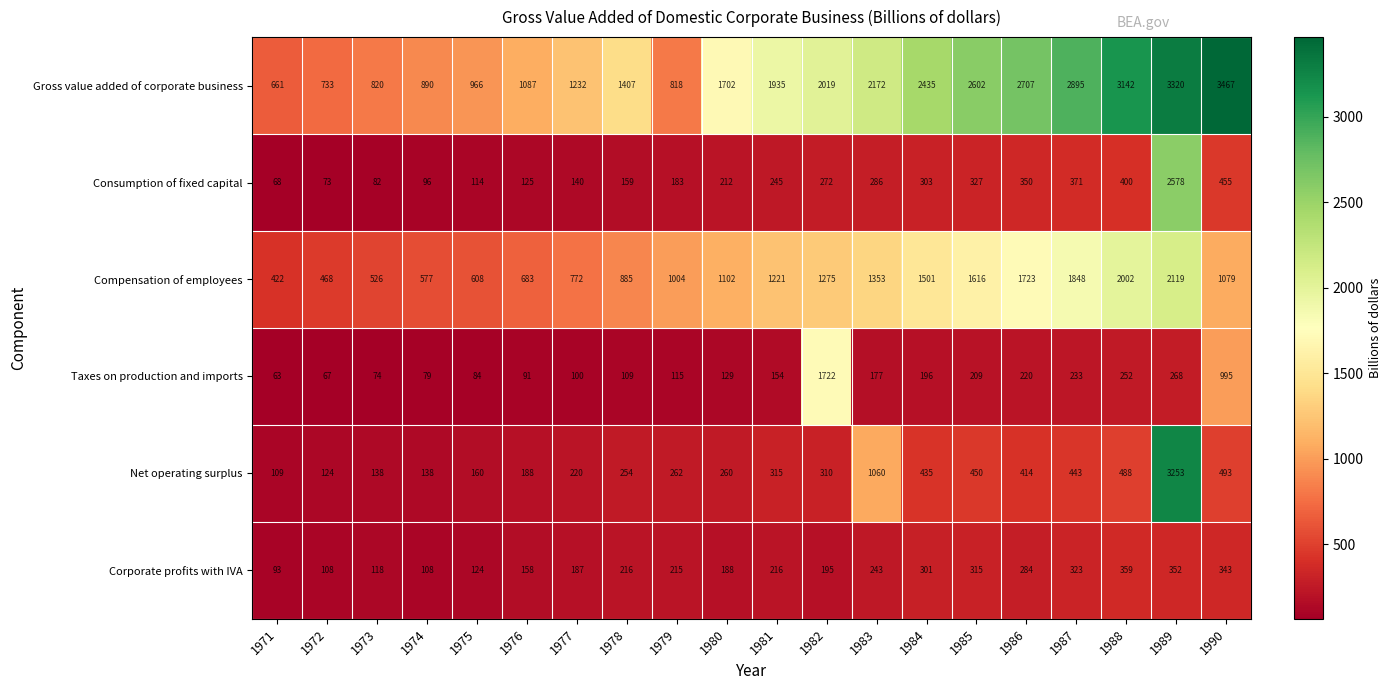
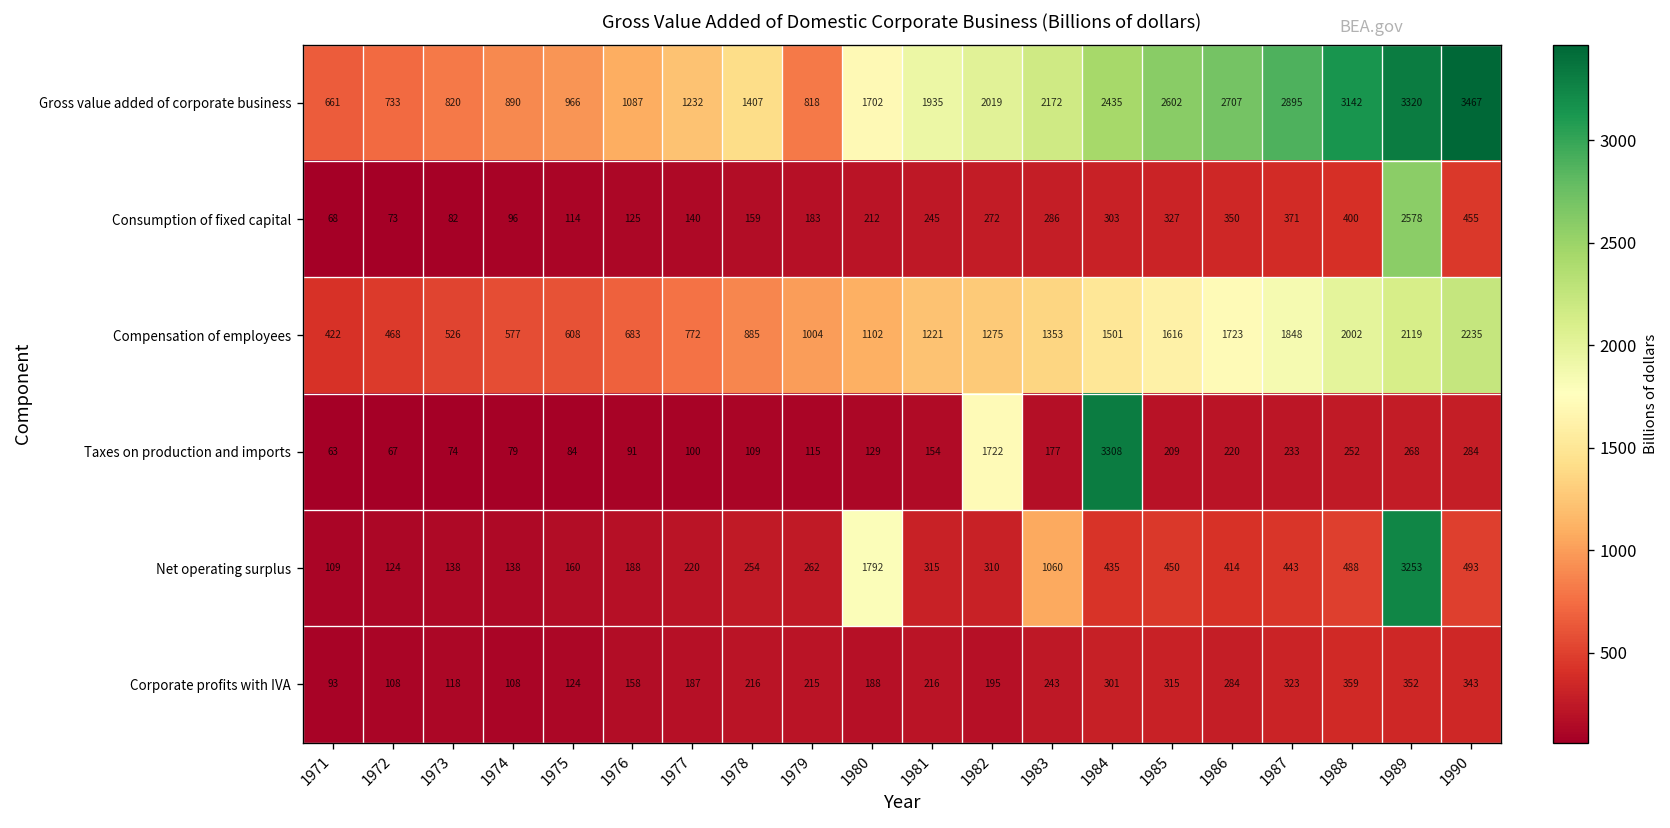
  {
    "Gross value added of corporate business": {
      "1971": 661,
      "1972": 733,
      "1973": 820,
      "1974": 890,
      "1975": 966,
      "1976": 1087,
      "1977": 1232,
      "1978": 1407,
      "1979": 818,
      "1980": 1702,
      "1981": 1935,
      "1982": 2019,
      "1983": 2172,
      "1984": 2435,
      "1985": 2602,
      "1986": 2707,
      "1987": 2895,
      "1988": 3142,
      "1989": 3320,
      "1990": 3467
    },
    "Consumption of fixed capital": {
      "1971": 68,
      "1972": 73,
      "1973": 82,
      "1974": 96,
      "1975": 114,
      "1976": 125,
      "1977": 140,
      "1978": 159,
      "1979": 183,
      "1980": 212,
      "1981": 245,
      "1982": 272,
      "1983": 286,
      "1984": 303,
      "1985": 327,
      "1986": 350,
      "1987": 371,
      "1988": 400,
      "1989": 2578,
      "1990": 455
    },
    "Compensation of employees": {
      "1971": 422,
      "1972": 468,
      "1973": 526,
      "1974": 577,
      "1975": 608,
      "1976": 683,
      "1977": 772,
      "1978": 885,
      "1979": 1004,
      "1980": 1102,
      "1981": 1221,
      "1982": 1275,
      "1983": 1353,
      "1984": 1501,
      "1985": 1616,
      "1986": 1723,
      "1987": 1848,
      "1988": 2002,
      "1989": 2119,
-     "1990": 1079
+     "1990": 2235
    },
    "Taxes on production and imports": {
      "1971": 63,
      "1972": 67,
      "1973": 74,
      "1974": 79,
      "1975": 84,
      "1976": 91,
      "1977": 100,
      "1978": 109,
      "1979": 115,
      "1980": 129,
      "1981": 154,
      "1982": 1722,
      "1983": 177,
-     "1984": 196,
+     "1984": 3308,
      "1985": 209,
      "1986": 220,
      "1987": 233,
      "1988": 252,
      "1989": 268,
-     "1990": 995
+     "1990": 284
    },
    "Net operating surplus": {
      "1971": 109,
      "1972": 124,
      "1973": 138,
      "1974": 138,
      "1975": 160,
      "1976": 188,
      "1977": 220,
      "1978": 254,
      "1979": 262,
-     "1980": 260,
+     "1980": 1792,
      "1981": 315,
      "1982": 310,
      "1983": 1060,
      "1984": 435,
      "1985": 450,
      "1986": 414,
      "1987": 443,
      "1988": 488,
      "1989": 3253,
      "1990": 493
    },
    "Corporate profits with IVA": {
      "1971": 93,
      "1972": 108,
      "1973": 118,
      "1974": 108,
      "1975": 124,
      "1976": 158,
      "1977": 187,
      "1978": 216,
      "1979": 215,
      "1980": 188,
      "1981": 216,
      "1982": 195,
      "1983": 243,
      "1984": 301,
      "1985": 315,
      "1986": 284,
      "1987": 323,
      "1988": 359,
      "1989": 352,
      "1990": 343
    }
  }
